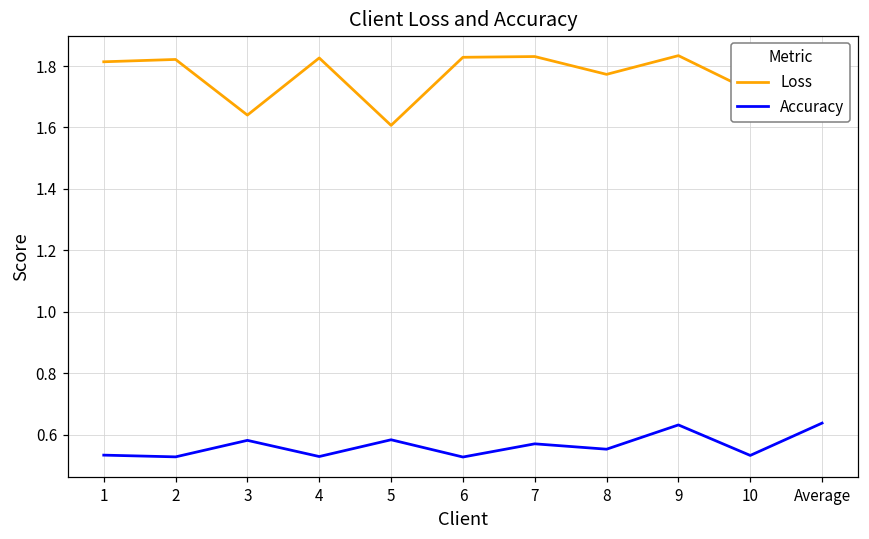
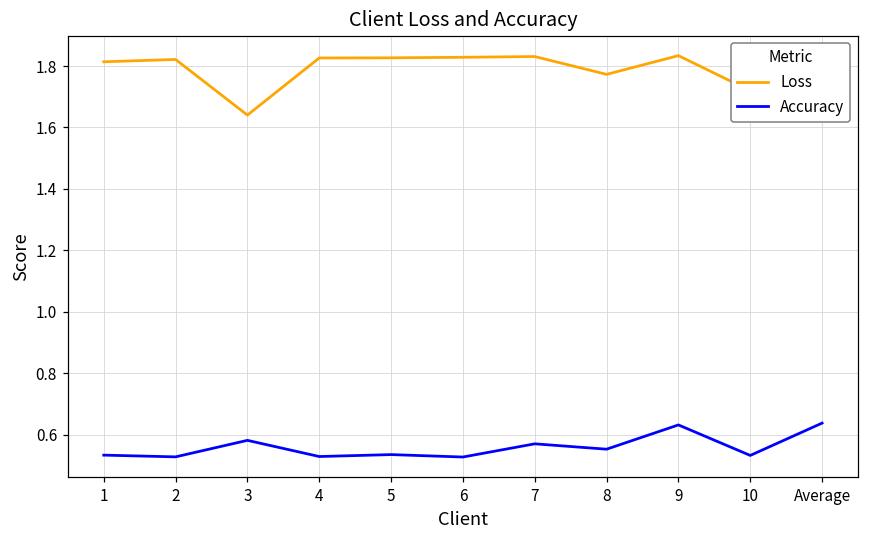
  {
    "Loss": {
      "1": 1.81,
      "2": 1.82,
      "3": 1.64,
      "4": 1.83,
-     "5": 1.61,
+     "5": 1.83,
      "6": 1.83,
      "7": 1.83,
      "8": 1.77,
      "9": 1.83
    },
    "Accuracy": {
      "1": 0.53,
      "2": 0.53,
      "3": 0.58,
      "4": 0.53,
-     "5": 0.58,
+     "5": 0.53,
      "6": 0.53,
      "7": 0.57,
      "8": 0.55,
      "9": 0.63,
      "10": 0.53,
      "Average": 0.64
    }
  }
